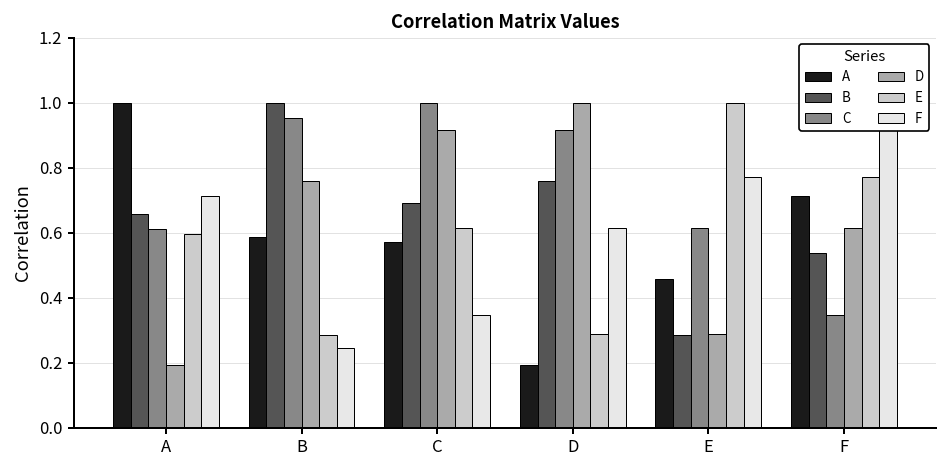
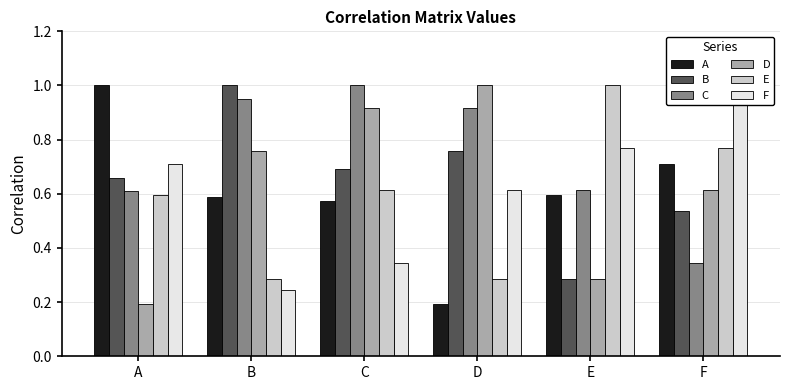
  {
    "A": {
      "A": 1.00,
      "B": 0.59,
      "C": 0.57,
      "D": 0.19,
-     "E": 0.46,
+     "E": 0.59,
      "F": 0.71
    },
    "B": {
      "A": 0.66,
      "B": 1.00,
      "C": 0.69,
      "D": 0.76,
      "E": 0.29,
      "F": 0.54
    }
  }
